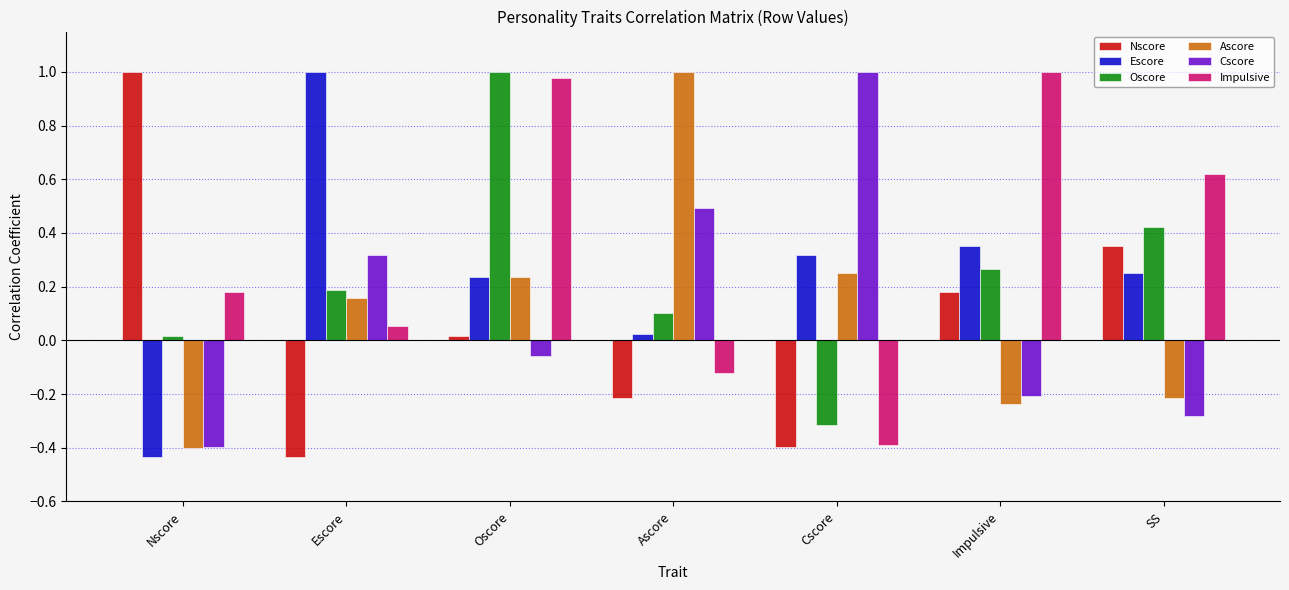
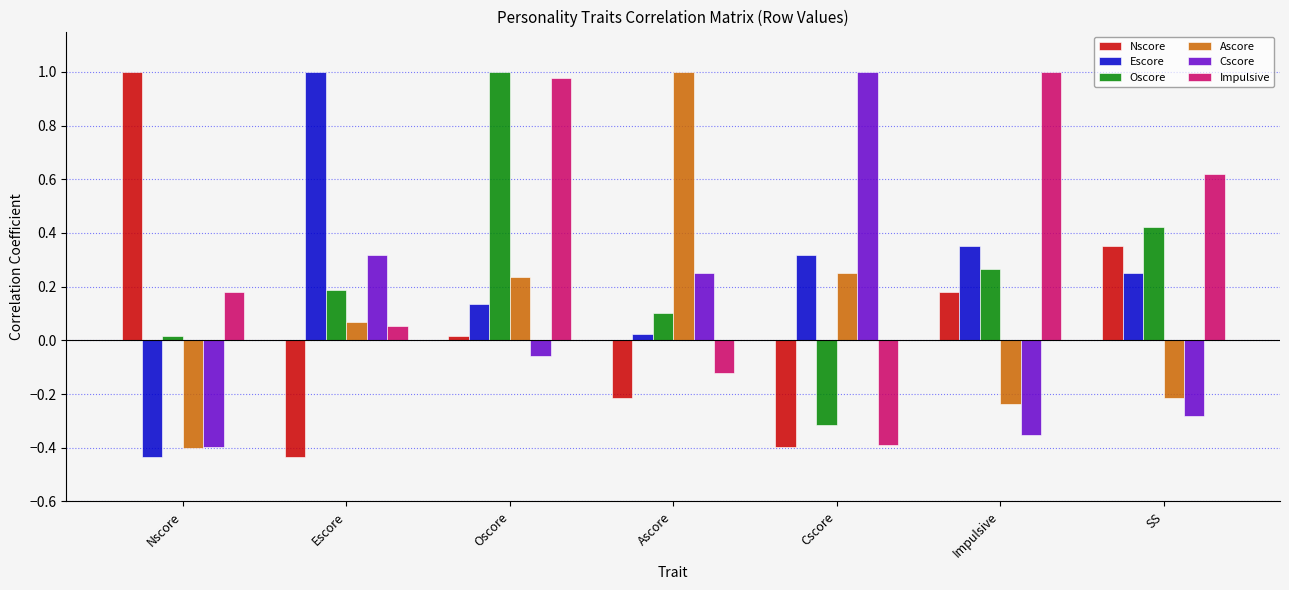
  {
    "Nscore": {
      "Nscore": 1.00,
      "Escore": -0.43,
      "Oscore": 0.02,
      "Ascore": -0.22,
      "Cscore": -0.40,
      "Impulsive": 0.18,
      "SS": 0.35
    },
    "Escore": {
      "Nscore": -0.43,
      "Escore": 1.00,
-     "Oscore": 0.24,
+     "Oscore": 0.14,
      "Ascore": 0.02,
      "Cscore": 0.32,
      "Impulsive": 0.35,
      "SS": 0.25
    },
    "Oscore": {
      "Nscore": 0.02,
      "Escore": 0.19,
      "Oscore": 1.00,
      "Ascore": 0.10,
      "Cscore": -0.32,
      "Impulsive": 0.27,
      "SS": 0.42
    },
    "Ascore": {
      "Nscore": -0.40,
-     "Escore": 0.16,
+     "Escore": 0.07,
      "Oscore": 0.23,
      "Ascore": 1.00,
      "Cscore": 0.25,
      "Impulsive": -0.24,
      "SS": -0.22
    },
    "Cscore": {
      "Nscore": -0.40,
      "Escore": 0.32,
      "Oscore": -0.06,
-     "Ascore": 0.49,
+     "Ascore": 0.25,
      "Cscore": 1.00,
-     "Impulsive": -0.21,
+     "Impulsive": -0.35,
      "SS": -0.28
    },
    "Impulsive": {
      "Nscore": 0.18,
      "Escore": 0.05,
      "Oscore": 0.98,
      "Ascore": -0.12,
      "Cscore": -0.39,
      "Impulsive": 1.00,
      "SS": 0.62
    }
  }
